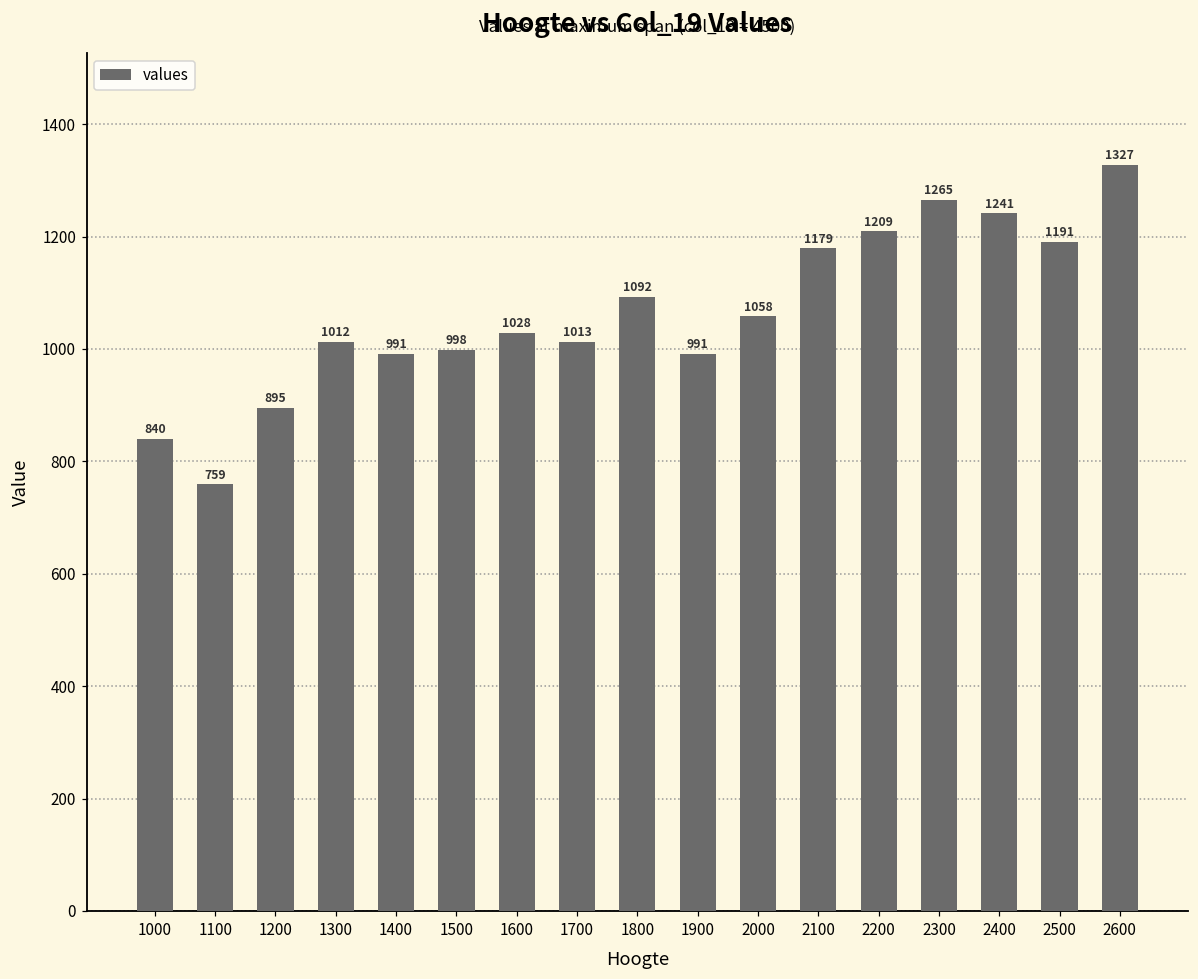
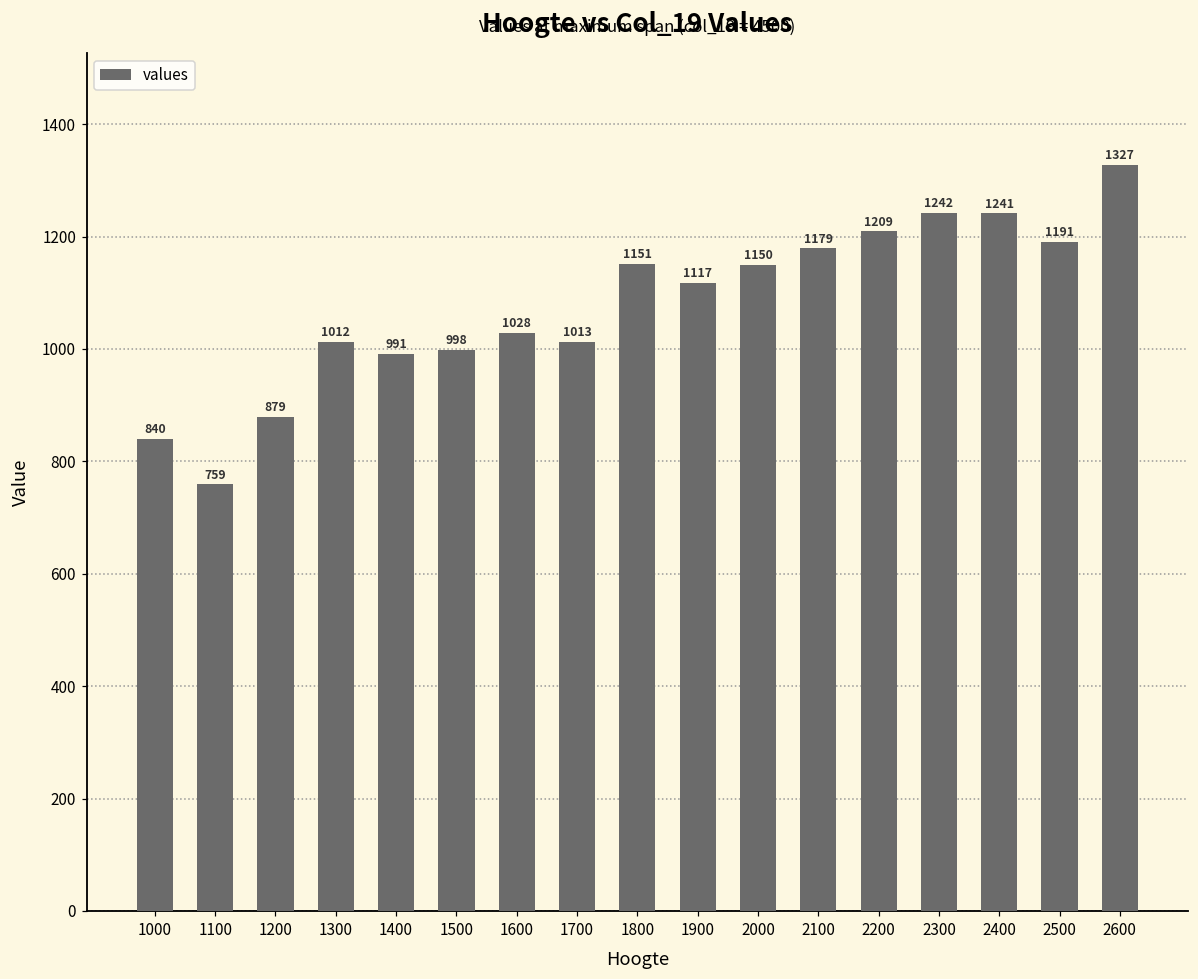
  {
    "1000": 840,
    "1100": 759,
-   "1200": 895,
+   "1200": 879,
    "1300": 1012,
    "1400": 991,
    "1500": 998,
    "1600": 1028,
    "1700": 1013,
-   "1800": 1092,
-   "1900": 991,
-   "2000": 1058,
+   "1800": 1151,
+   "1900": 1117,
+   "2000": 1150,
    "2100": 1179,
    "2200": 1209,
-   "2300": 1265,
+   "2300": 1242,
    "2400": 1241,
    "2500": 1191,
    "2600": 1327
  }
